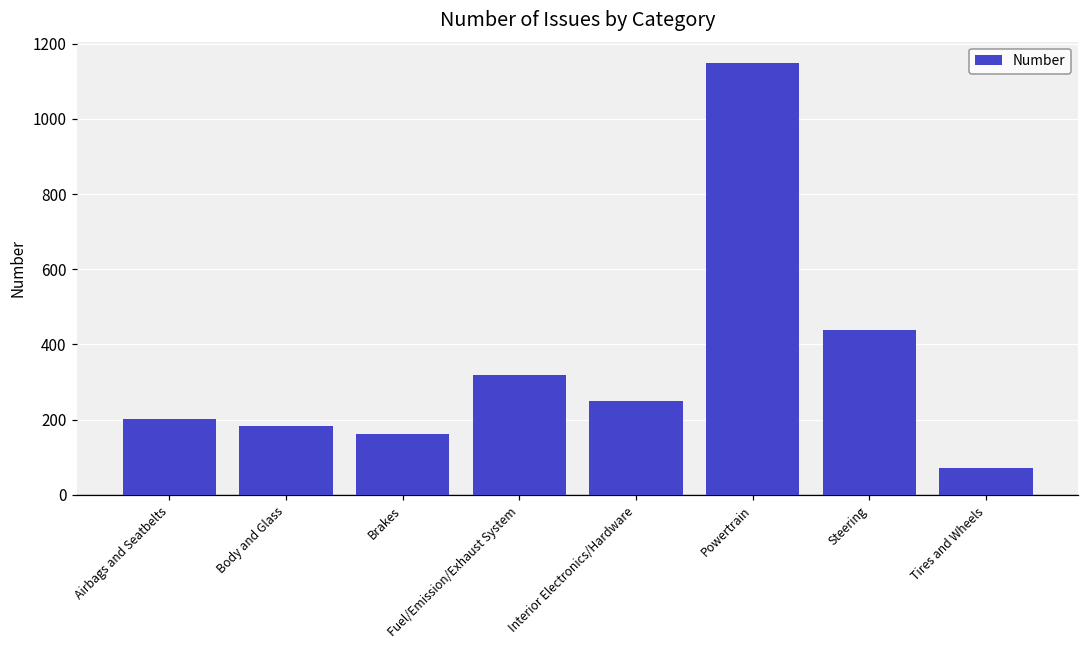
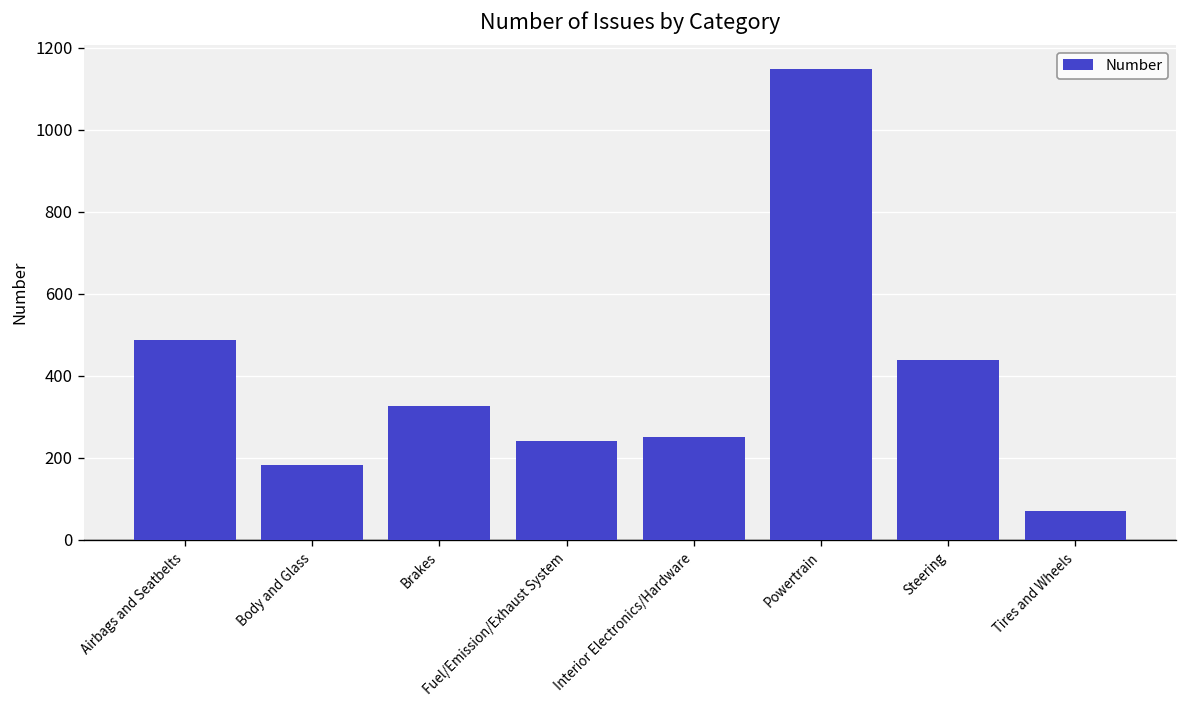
  {
-   "Airbags and Seatbelts": 200,
+   "Airbags and Seatbelts": 490,
    "Body and Glass": 180,
-   "Brakes": 160,
-   "Fuel/Emission/Exhaust System": 320,
+   "Brakes": 330,
+   "Fuel/Emission/Exhaust System": 240,
    "Interior Electronics/Hardware": 250,
    "Powertrain": 1150,
    "Steering": 440,
    "Tires and Wheels": 70
  }
